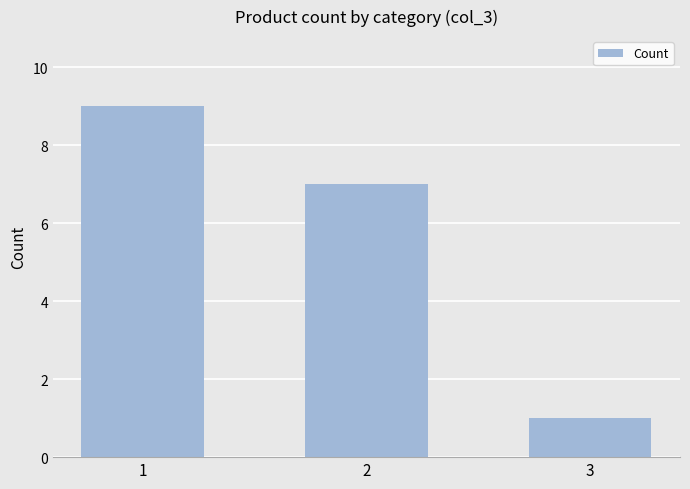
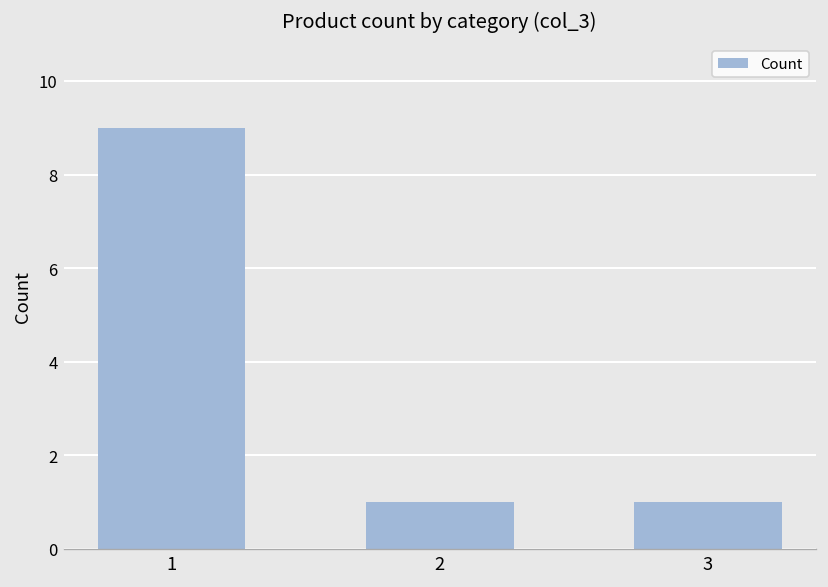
  {
    "1": 9,
-   "2": 7,
+   "2": 1,
    "3": 1
  }
